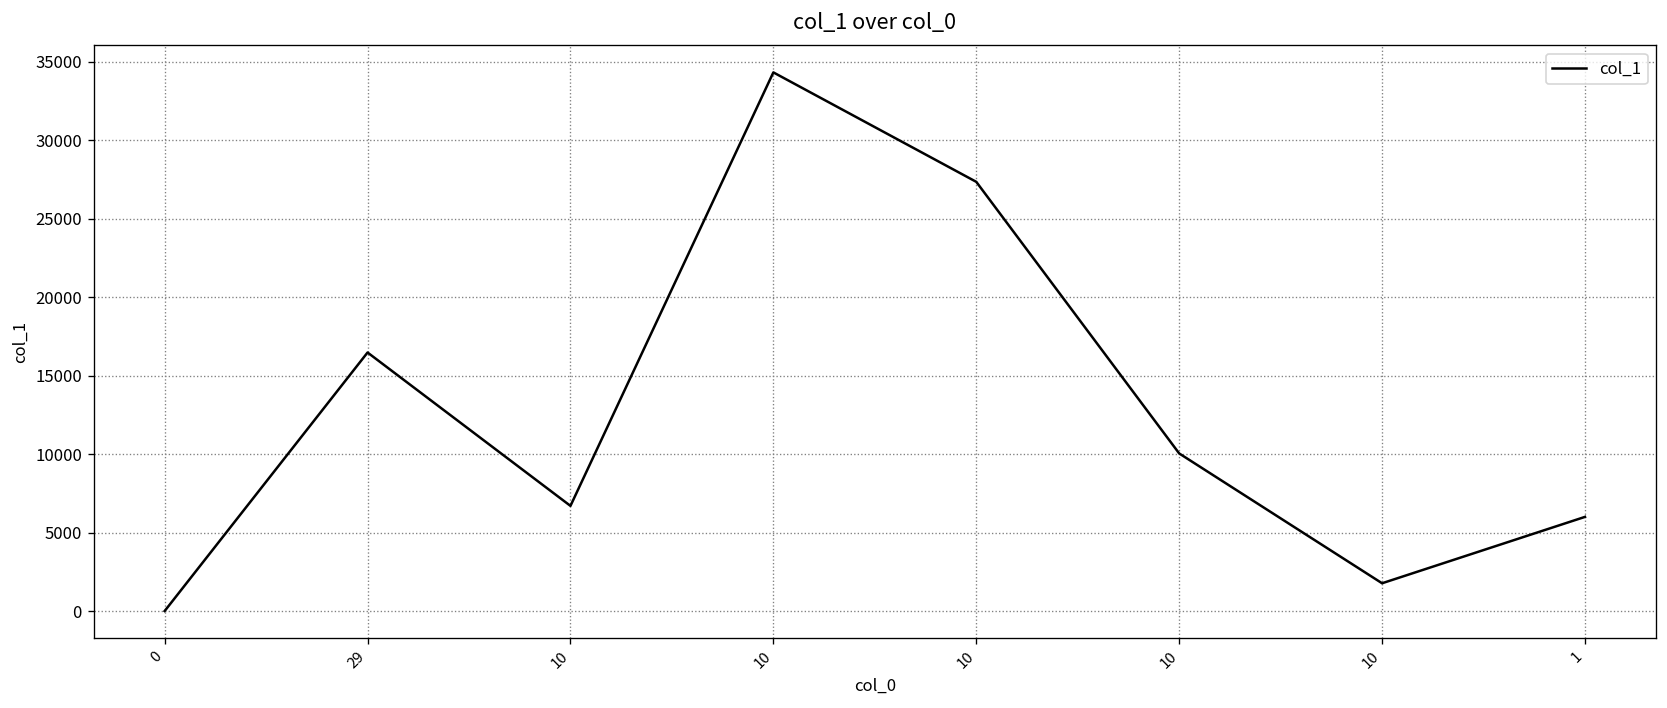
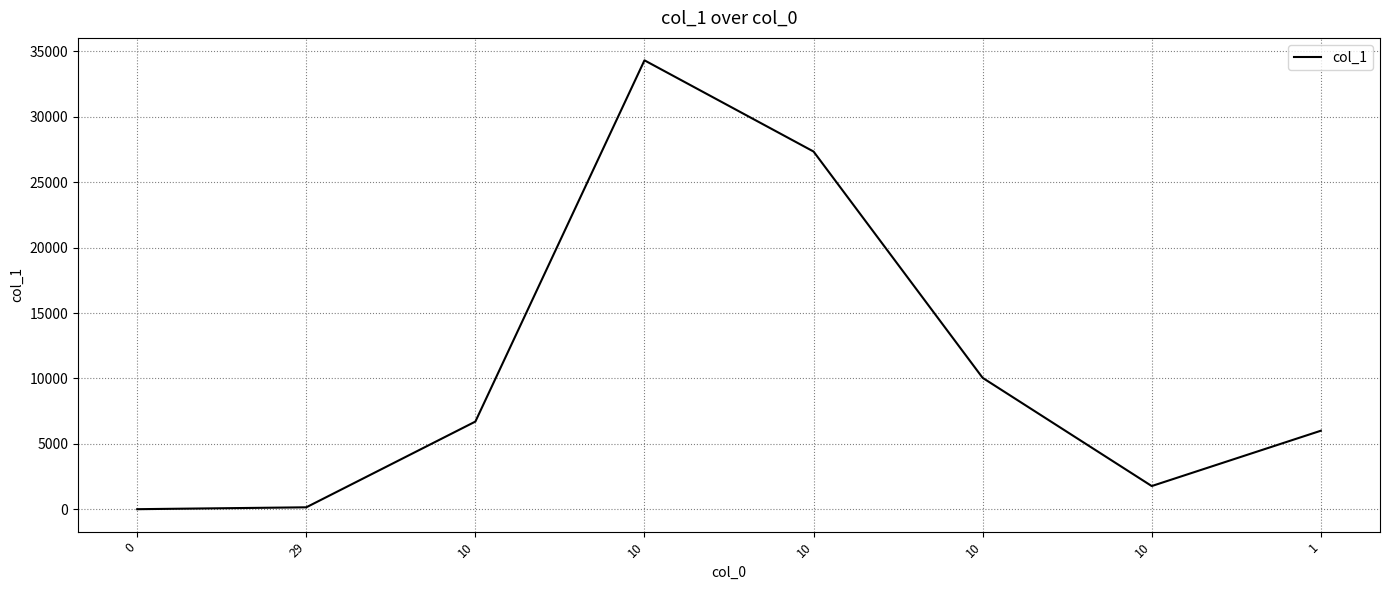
  {
    "0": 0,
-   "29": 16500,
+   "29": 100,
    "1": 6000
  }
